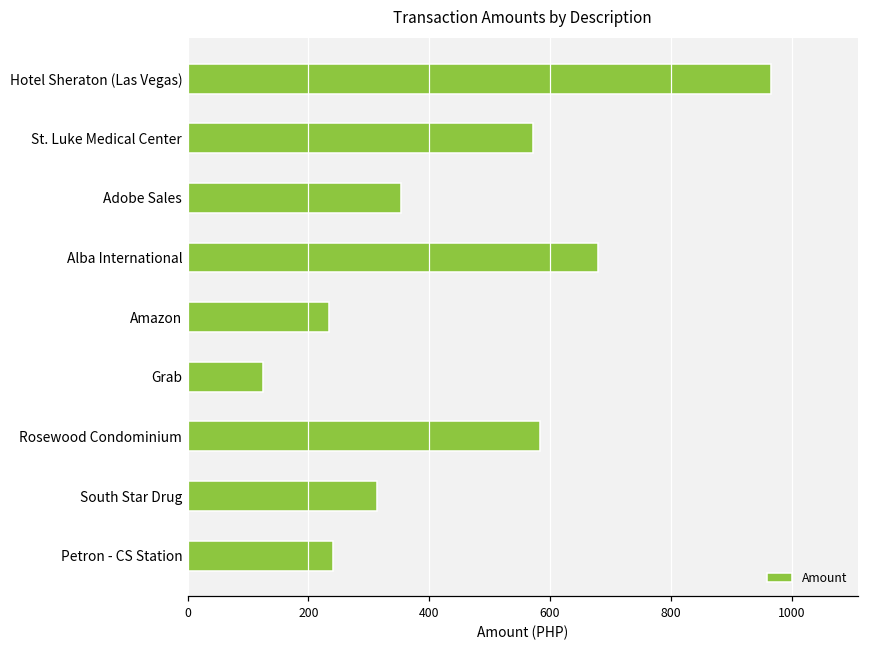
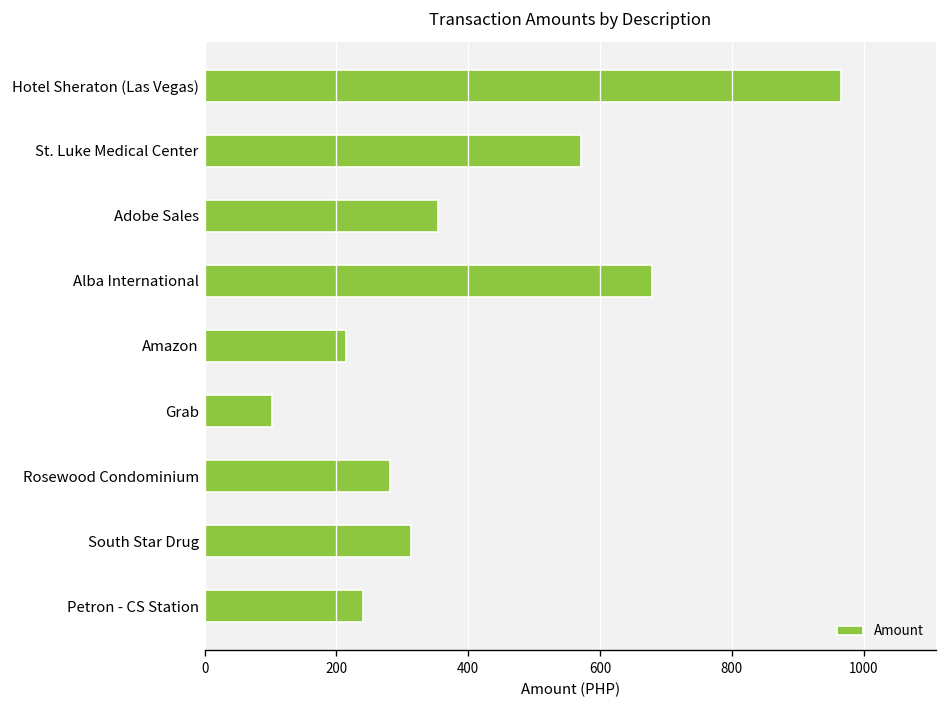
  {
    "Hotel Sheraton (Las Vegas)": 970,
    "St. Luke Medical Center": 570,
    "Adobe Sales": 350,
    "Alba International": 680,
-   "Amazon": 230,
-   "Grab": 130,
-   "Rosewood Condominium": 580,
+   "Amazon": 220,
+   "Grab": 100,
+   "Rosewood Condominium": 280,
    "South Star Drug": 310,
    "Petron - CS Station": 240
  }
